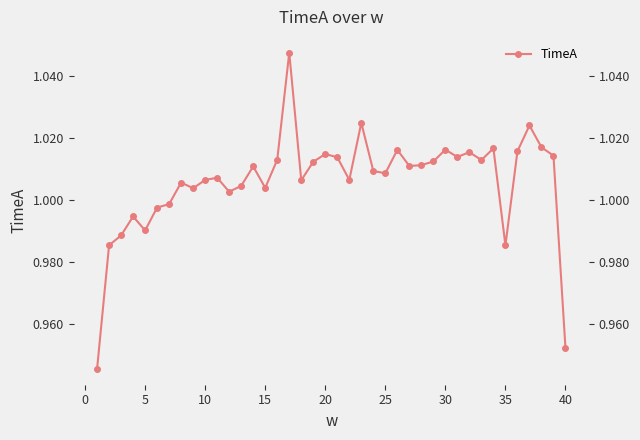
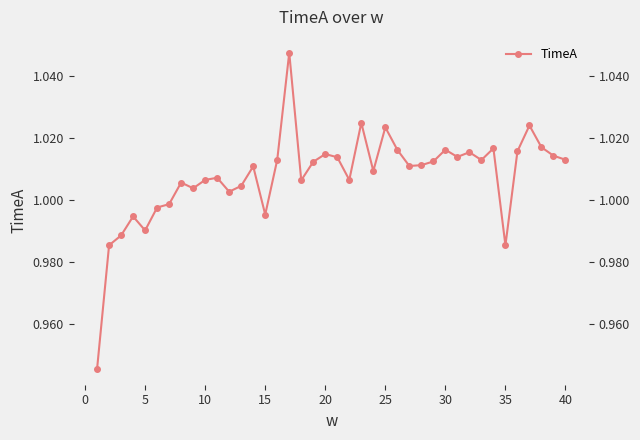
  {
    "5": 0.990,
    "10": 1.006,
-   "15": 1.004,
+   "15": 0.995,
    "20": 1.015,
-   "25": 1.009,
+   "25": 1.023,
    "30": 1.016,
    "35": 0.985,
-   "40": 0.952
+   "40": 1.013
  }
